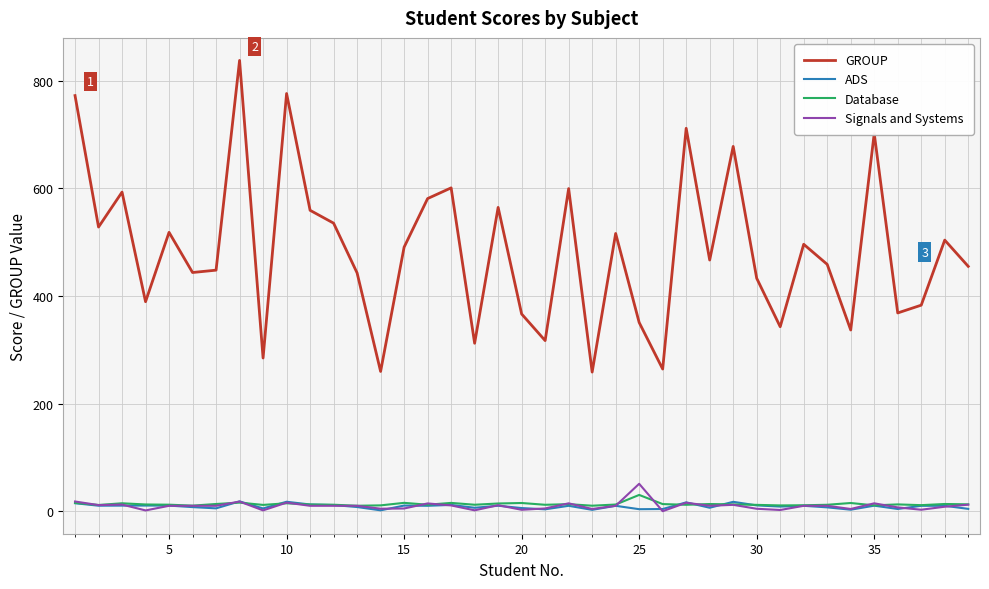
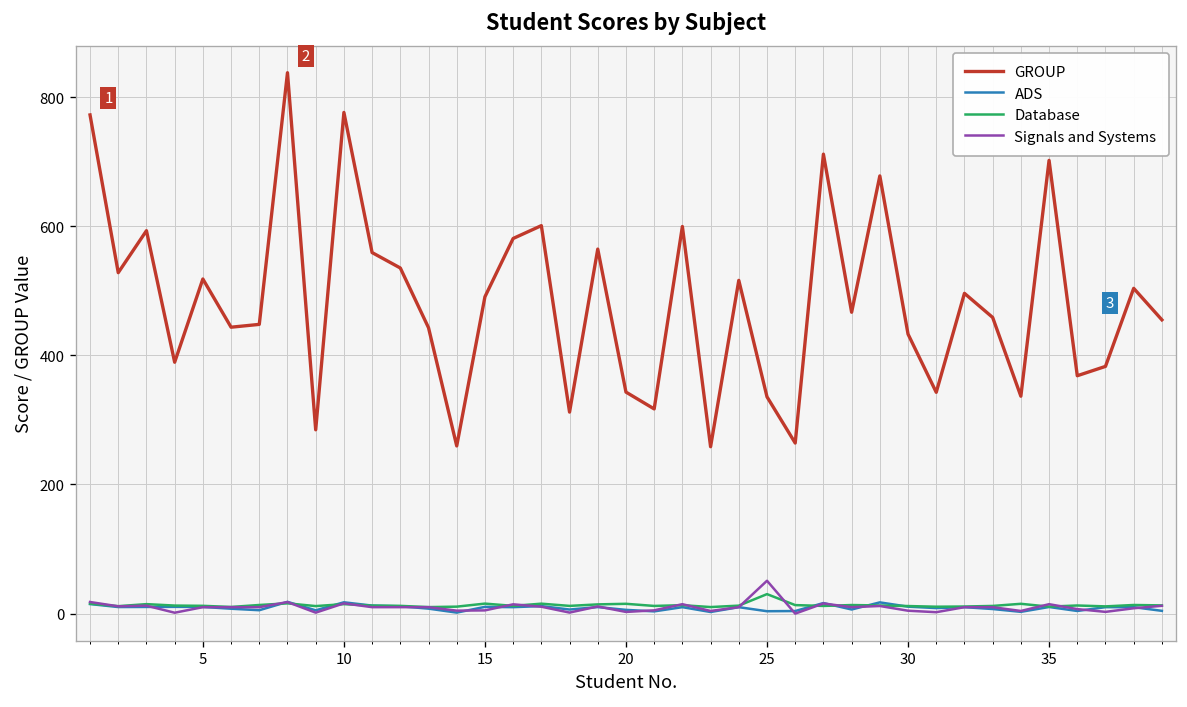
  {
    "GROUP": {
      "5": 520,
      "10": 780,
      "15": 490,
-     "20": 370,
-     "25": 350,
+     "20": 340,
+     "25": 340,
      "30": 430
    },
    "ADS": {
      "15": 10,
      "25": 0
    },
    "Database": {
      "15": 20,
      "20": 20,
      "25": 30
    },
    "Signals and Systems": {
      "15": 10,
      "25": 50,
      "30": 0
    }
  }
